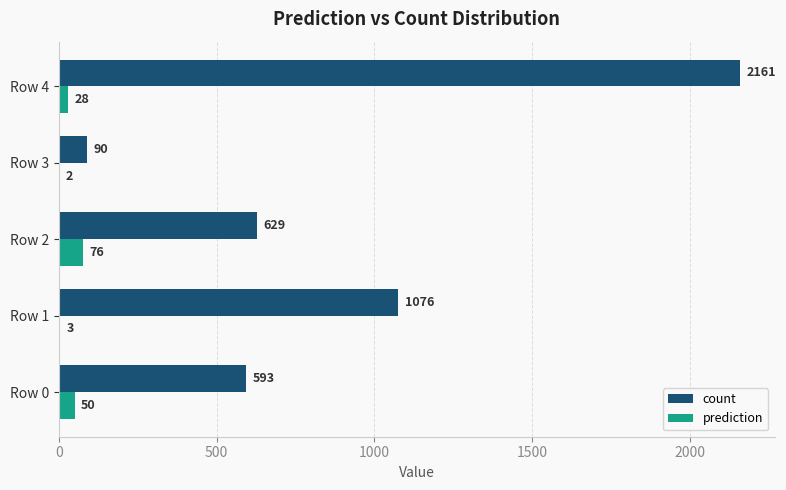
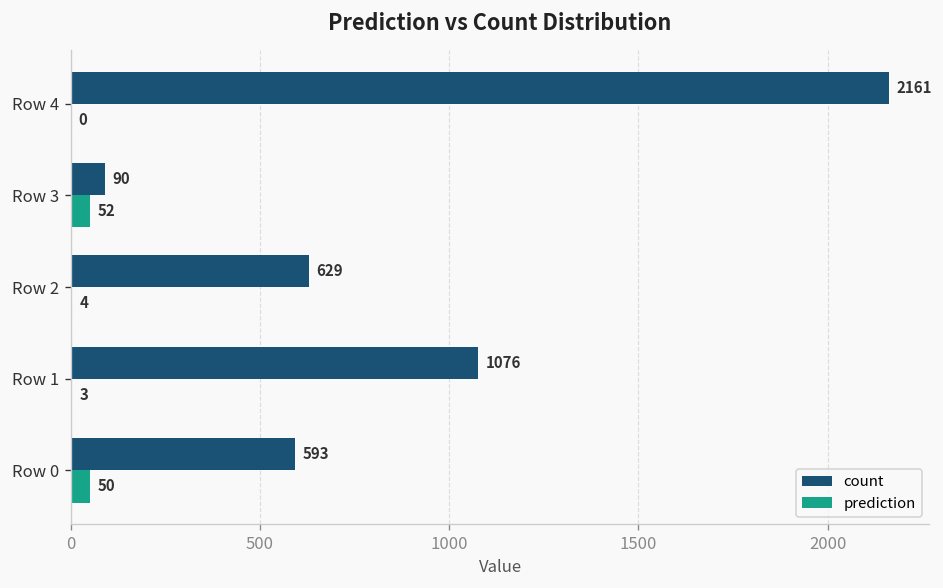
  {
    "count": {
      "Row 4": 2161,
      "Row 3": 90,
      "Row 2": 629,
      "Row 1": 1076,
      "Row 0": 593
    },
    "prediction": {
-     "Row 4": 28,
-     "Row 3": 2,
-     "Row 2": 76,
+     "Row 4": 0,
+     "Row 3": 52,
+     "Row 2": 4,
      "Row 1": 3,
      "Row 0": 50
    }
  }
